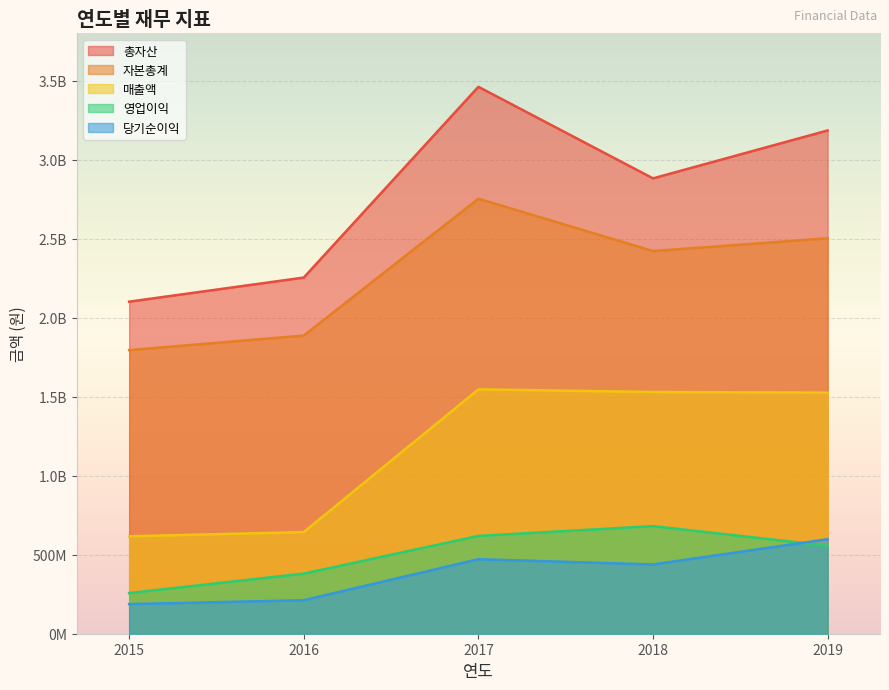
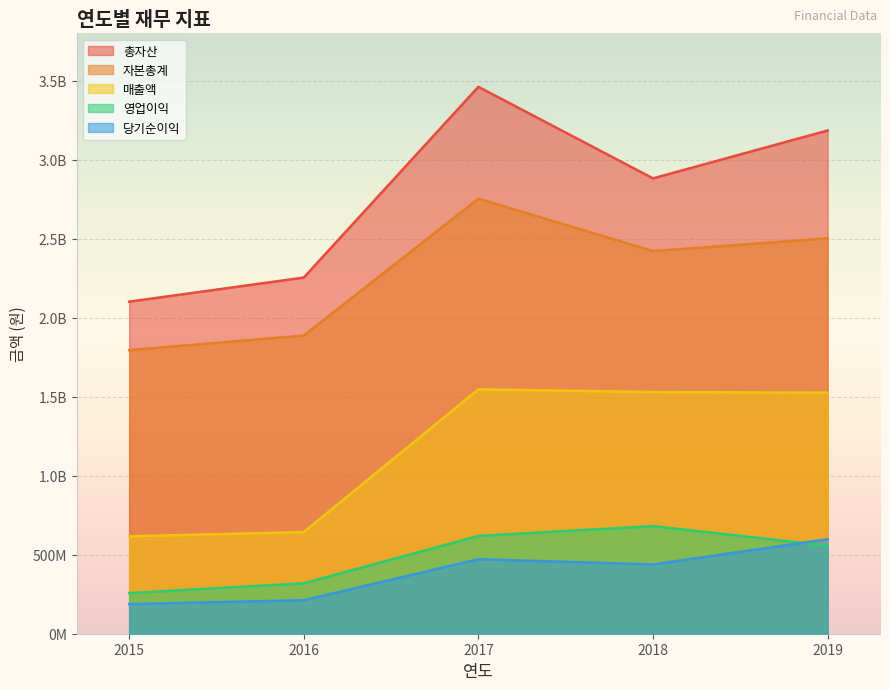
  {
    "매출액": {
      "2015": 620000000,
      "2016": 640000000,
      "2017": 1550000000,
      "2018": 1530000000,
      "2019": 1530000000
    },
    "영업이익": {
      "2015": 260000000,
-     "2016": 380000000,
+     "2016": 320000000,
      "2017": 620000000,
      "2018": 680000000,
      "2019": 560000000
    },
    "당기순이익": {
      "2015": 190000000,
      "2016": 210000000,
      "2017": 470000000,
      "2018": 440000000,
      "2019": 600000000
    }
  }
